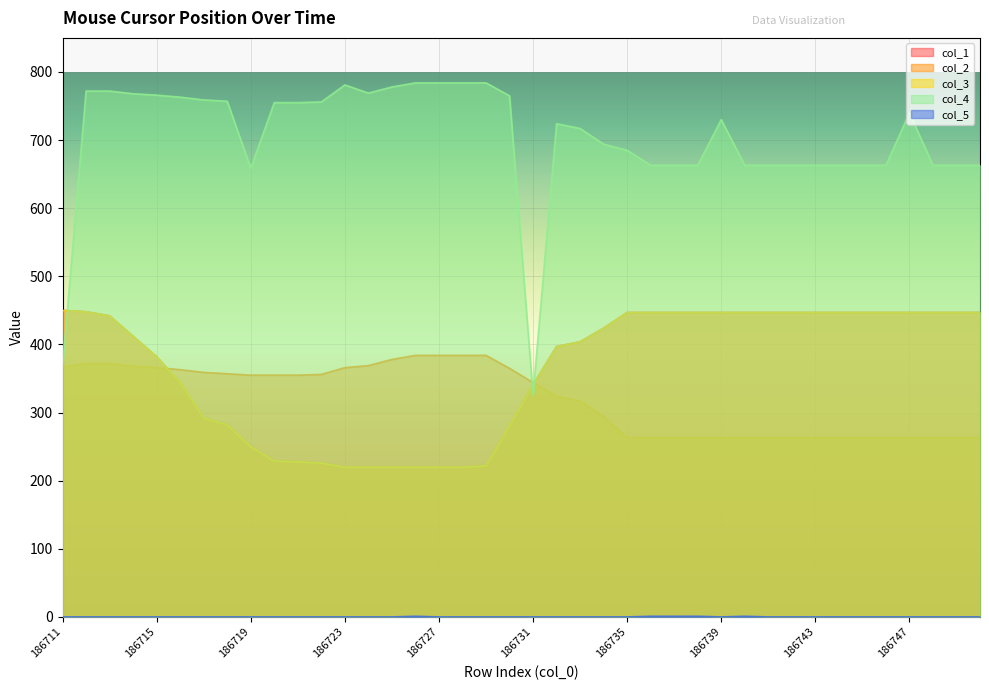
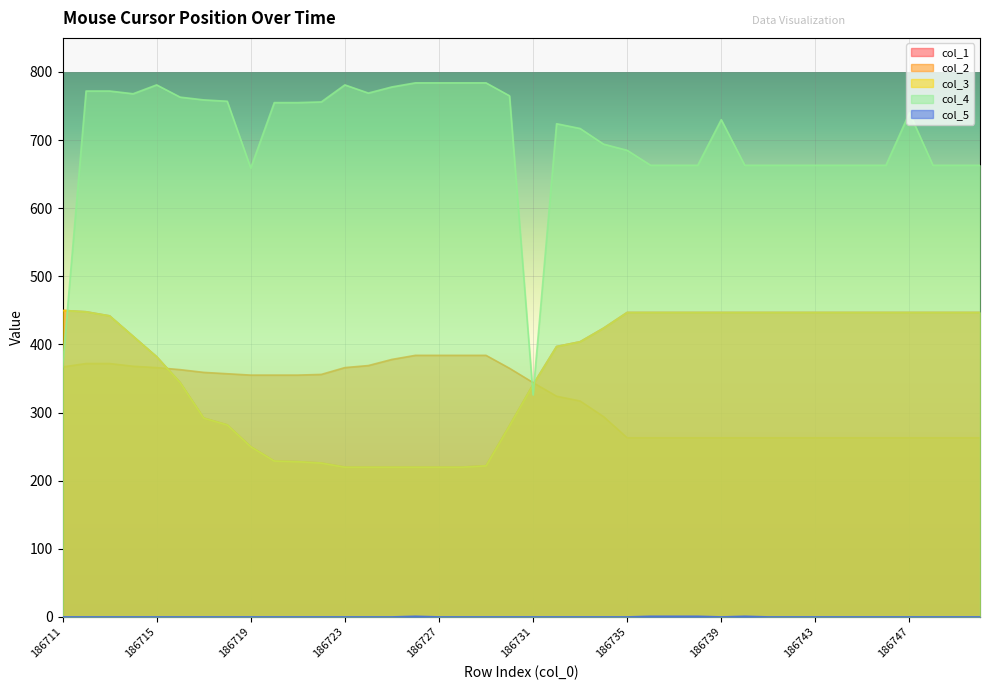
  {
    "col_4": {
-     "186715": 770,
+     "186715": 780,
      "186719": 660,
      "186723": 780,
      "186727": 780,
      "186731": 330,
      "186735": 690,
      "186739": 730,
      "186743": 660
    },
    "col_5": {
      "186711": 0,
      "186715": 0,
      "186719": 0,
      "186723": 0,
      "186727": 0,
      "186731": 0,
      "186735": 0,
      "186739": 0,
      "186743": 0,
      "186747": 0
    }
  }
